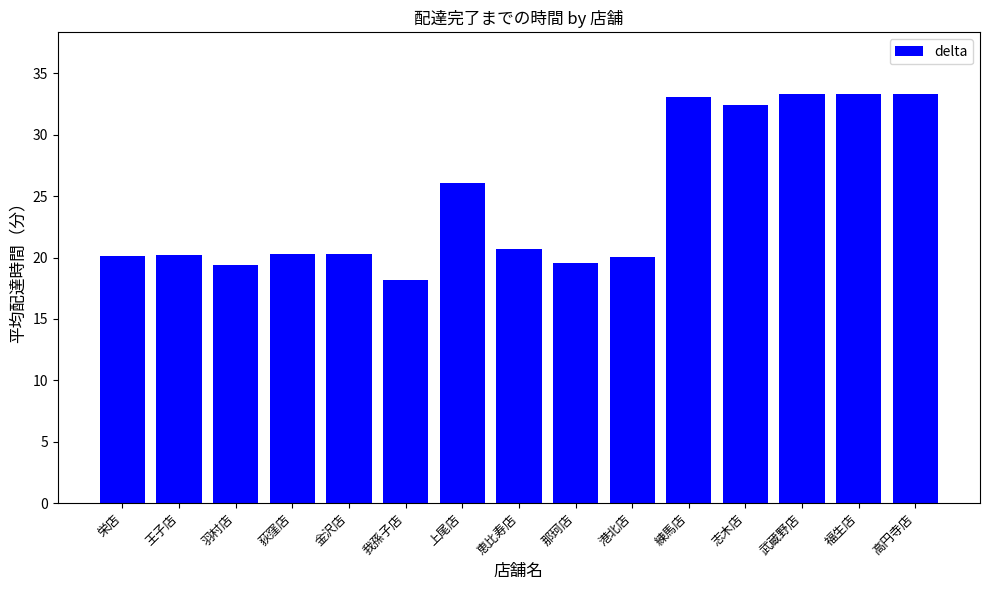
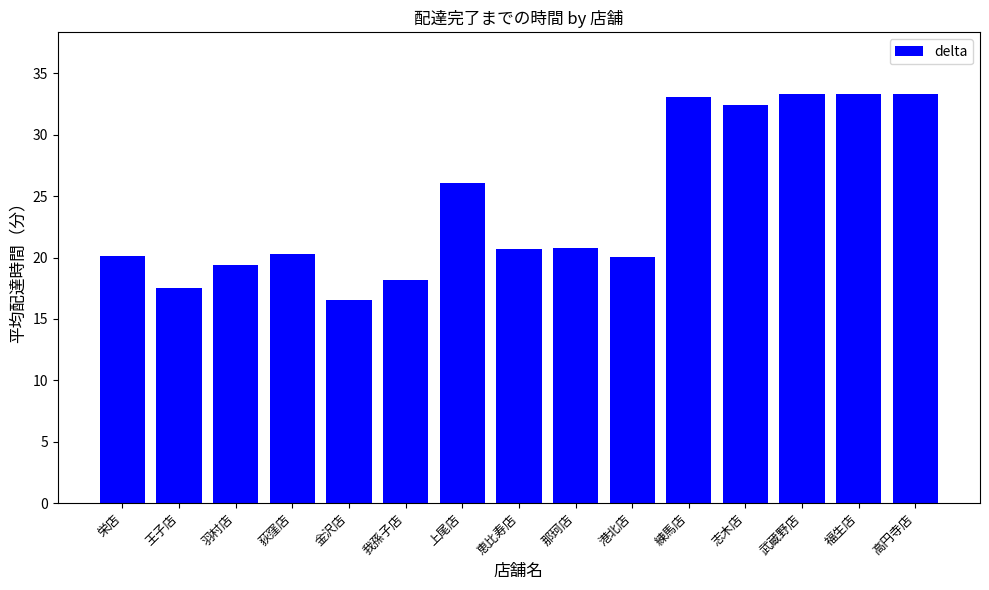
  {
    "栄店": 20.1,
-   "王子店": 20.2,
+   "王子店": 17.5,
    "羽村店": 19.4,
    "荻窪店": 20.3,
-   "金沢店": 20.3,
+   "金沢店": 16.6,
    "我孫子店": 18.2,
    "上尾店": 26.1,
    "恵比寿店": 20.7,
-   "那珂店": 19.6,
+   "那珂店": 20.8,
    "港北店": 20.1,
    "練馬店": 33.1,
    "志木店": 32.4,
    "武蔵野店": 33.3,
    "福生店": 33.3,
    "高円寺店": 33.3
  }
